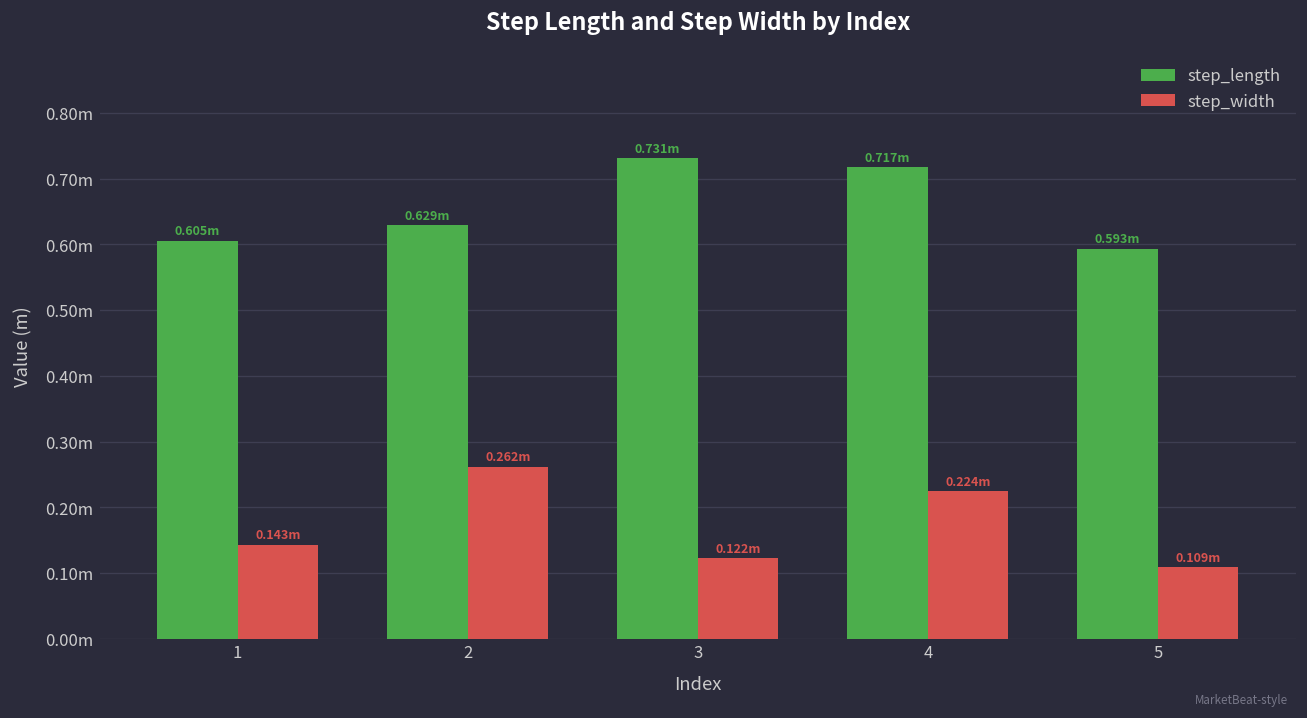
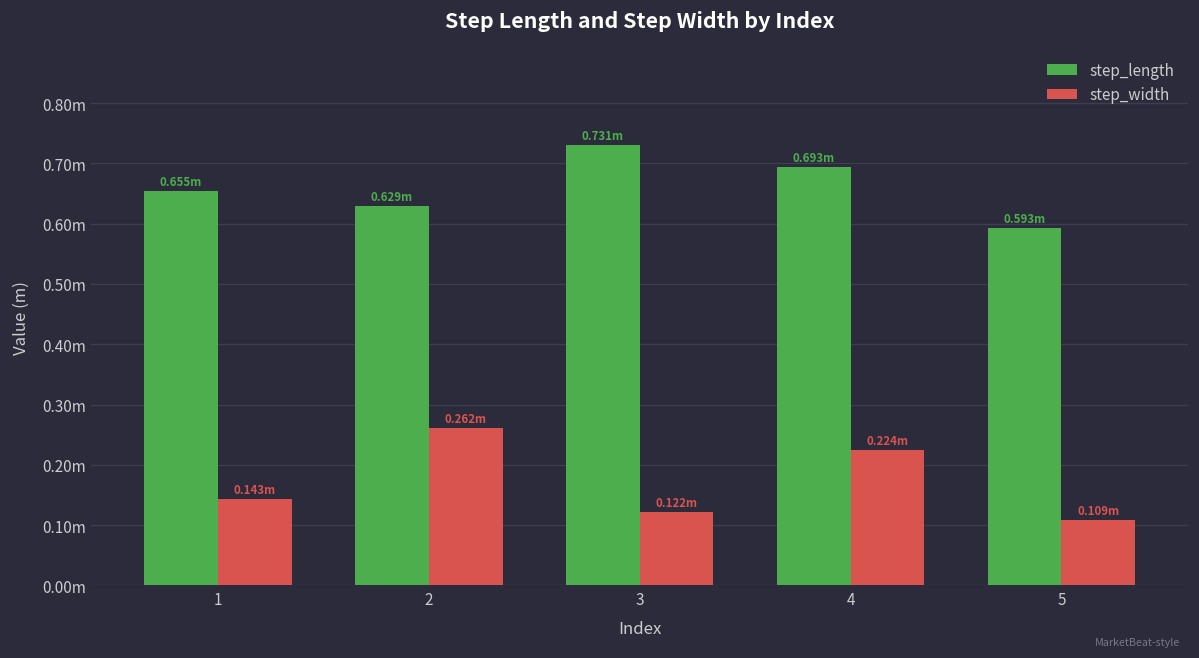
  {
    "step_length": {
-     "1": "0.605m",
+     "1": "0.655m",
      "2": "0.629m",
      "3": "0.731m",
-     "4": "0.717m",
+     "4": "0.693m",
      "5": "0.593m"
    },
    "step_width": {
      "1": "0.143m",
      "2": "0.262m",
      "3": "0.122m",
      "4": "0.224m",
      "5": "0.109m"
    }
  }
